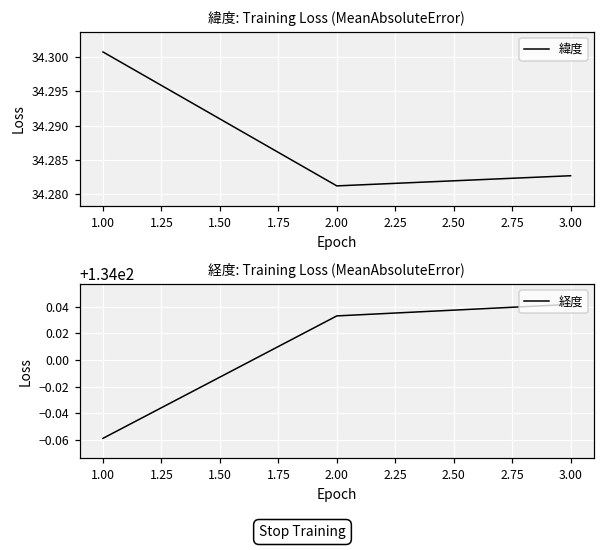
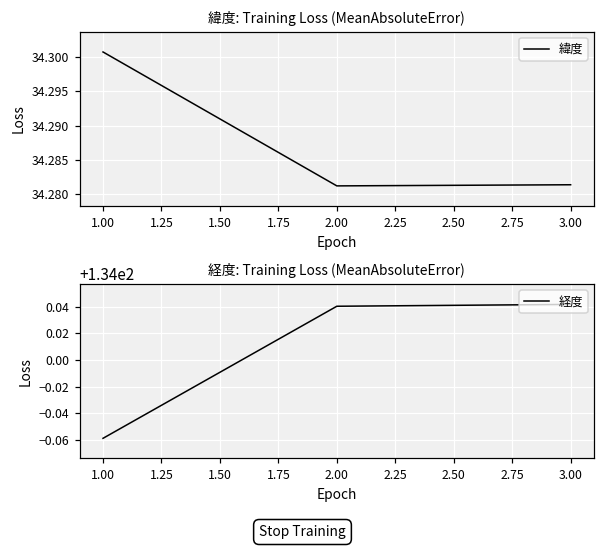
  {
    "緯度: Training Loss (MeanAbsoluteError)": {
      "1.00": 34.301,
      "2.00": 34.281,
-     "3.00": 34.283
+     "3.00": 34.281
    },
    "経度: Training Loss (MeanAbsoluteError)": {
      "1.00": 133.941,
-     "2.00": 134.033
+     "2.00": 134.040
    }
  }
